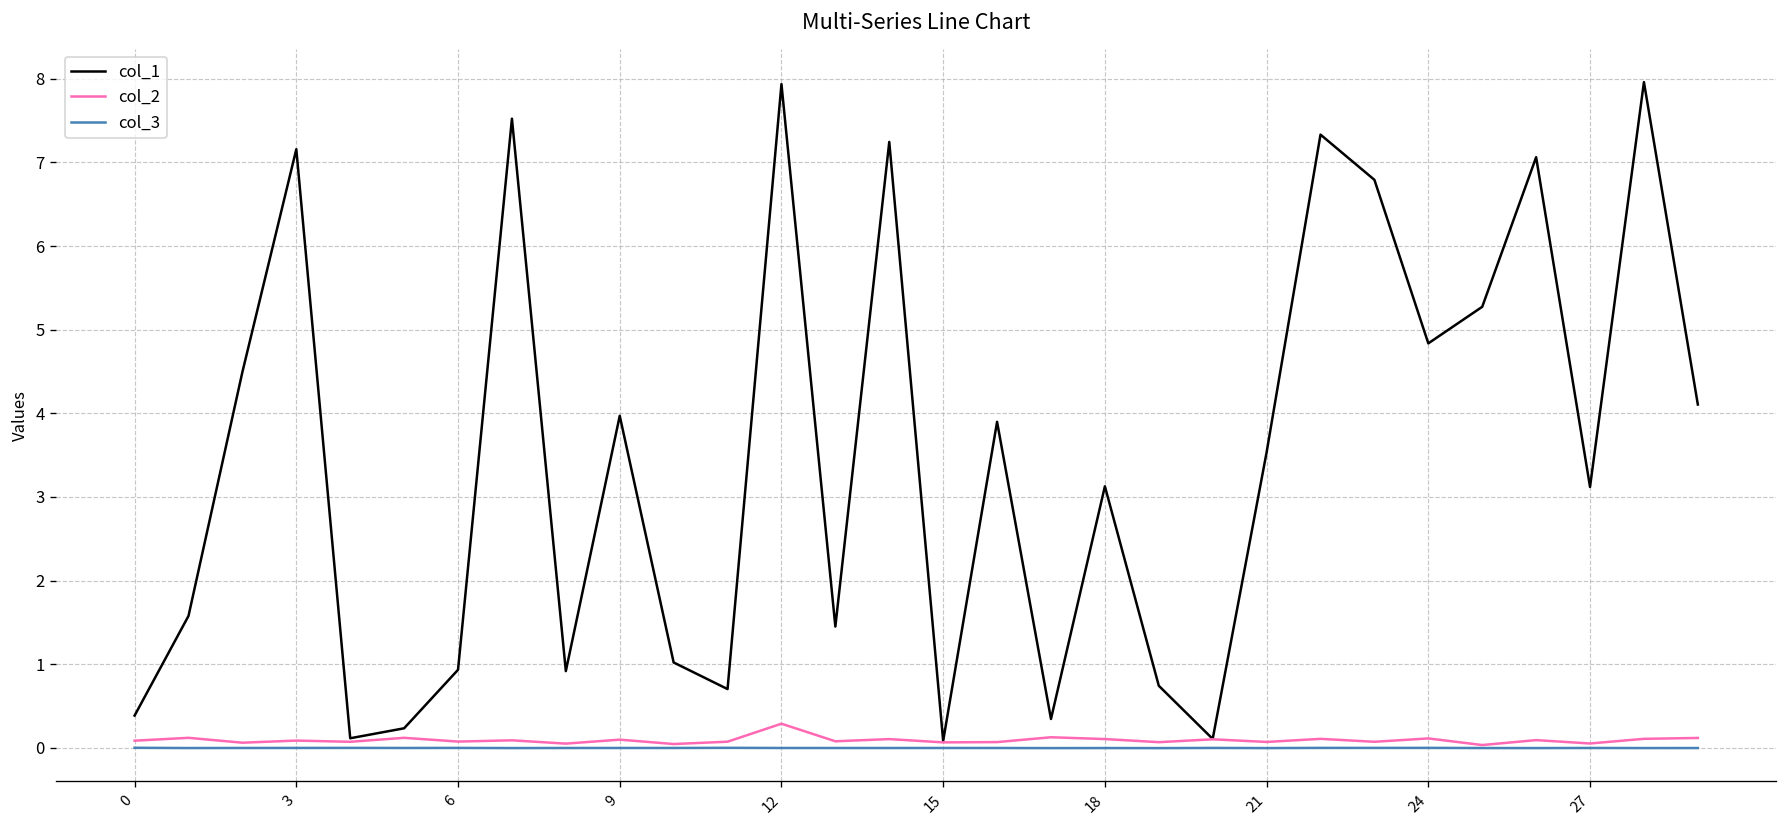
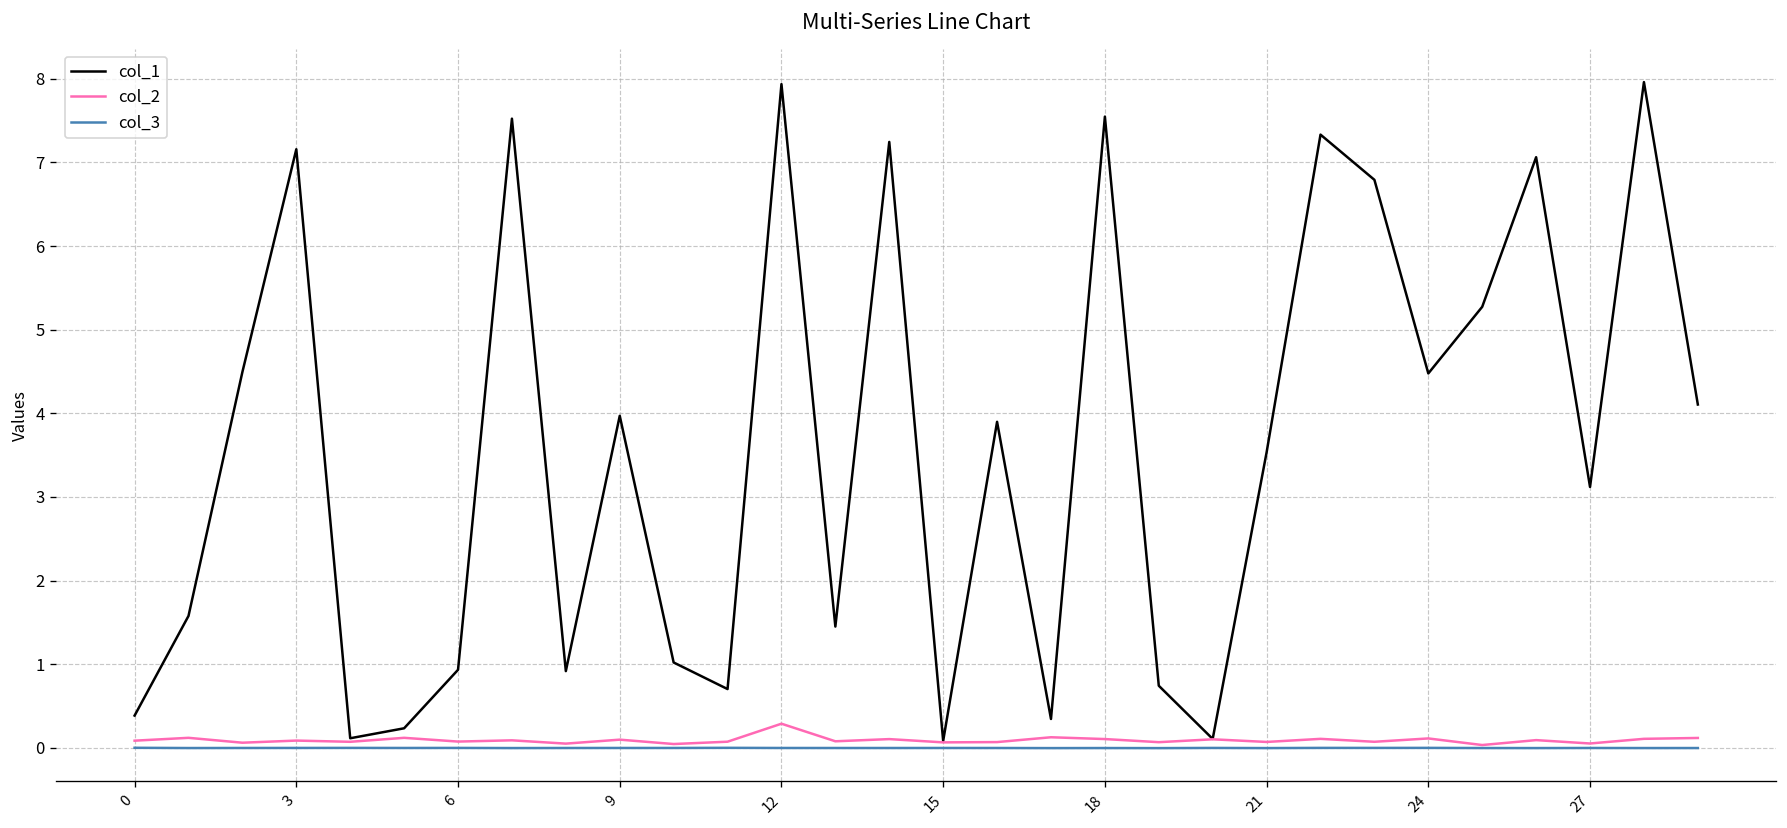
  {
    "col_1": {
      "0": 0.4,
      "3": 7.2,
      "6": 0.9,
      "9": 4.0,
      "12": 7.9,
-     "18": 3.1,
+     "18": 7.5,
      "21": 3.5,
-     "24": 4.8,
+     "24": 4.5,
      "27": 3.1
    },
    "col_2": {
      "0": 0.1,
      "3": 0.1,
      "6": 0.1,
      "9": 0.1,
      "12": 0.3,
      "18": 0.1,
      "21": 0.1,
      "24": 0.1,
      "27": 0.1
    },
    "col_3": {
      "0": 0.0,
      "3": 0.0,
      "6": 0.0,
      "9": 0.0,
      "12": 0.0,
      "15": 0.0,
      "18": 0.0,
      "21": 0.0,
      "24": 0.0,
      "27": 0.0
    }
  }
